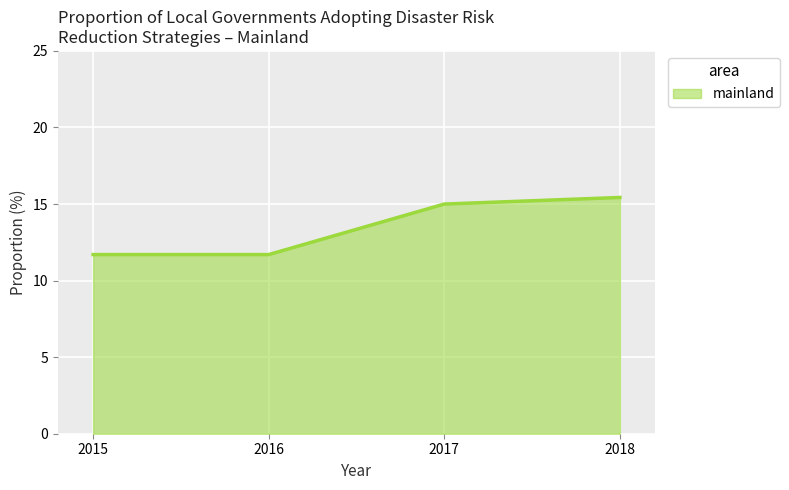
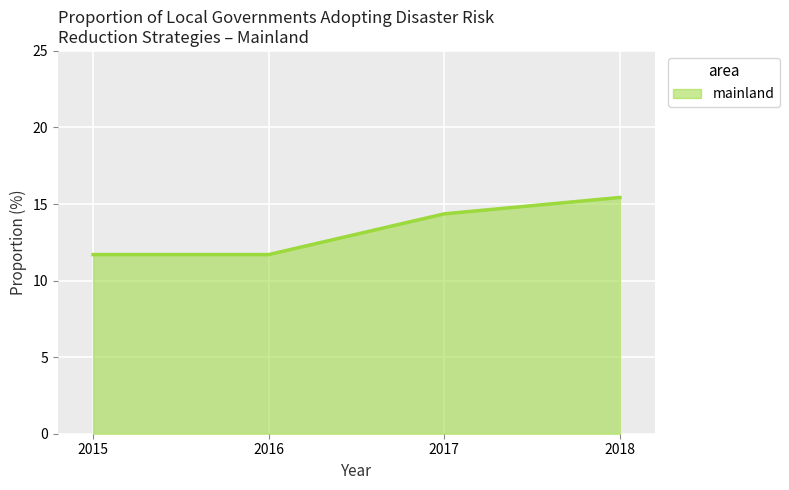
  {
    "2015": 11.7,
    "2016": 11.7,
-   "2017": 15.0,
+   "2017": 14.4,
    "2018": 15.4
  }
